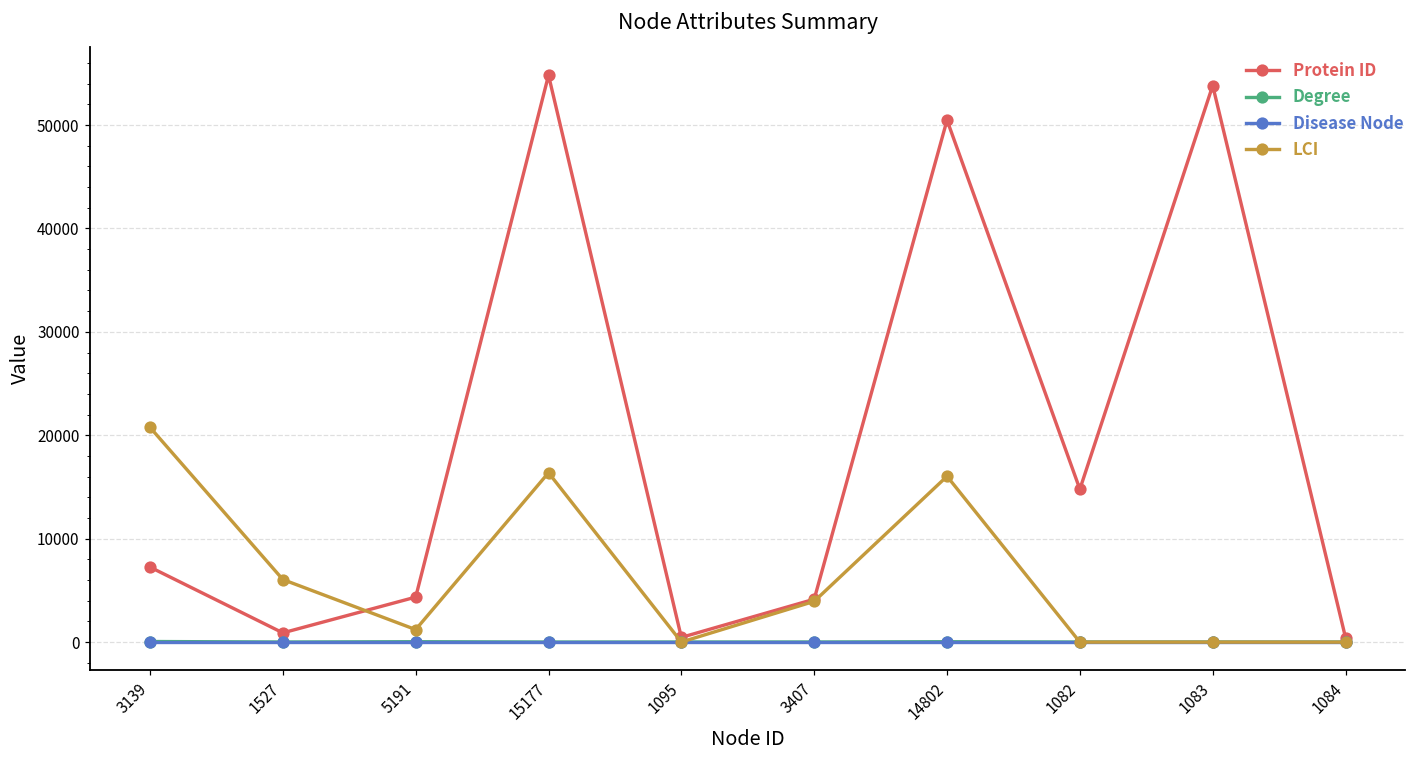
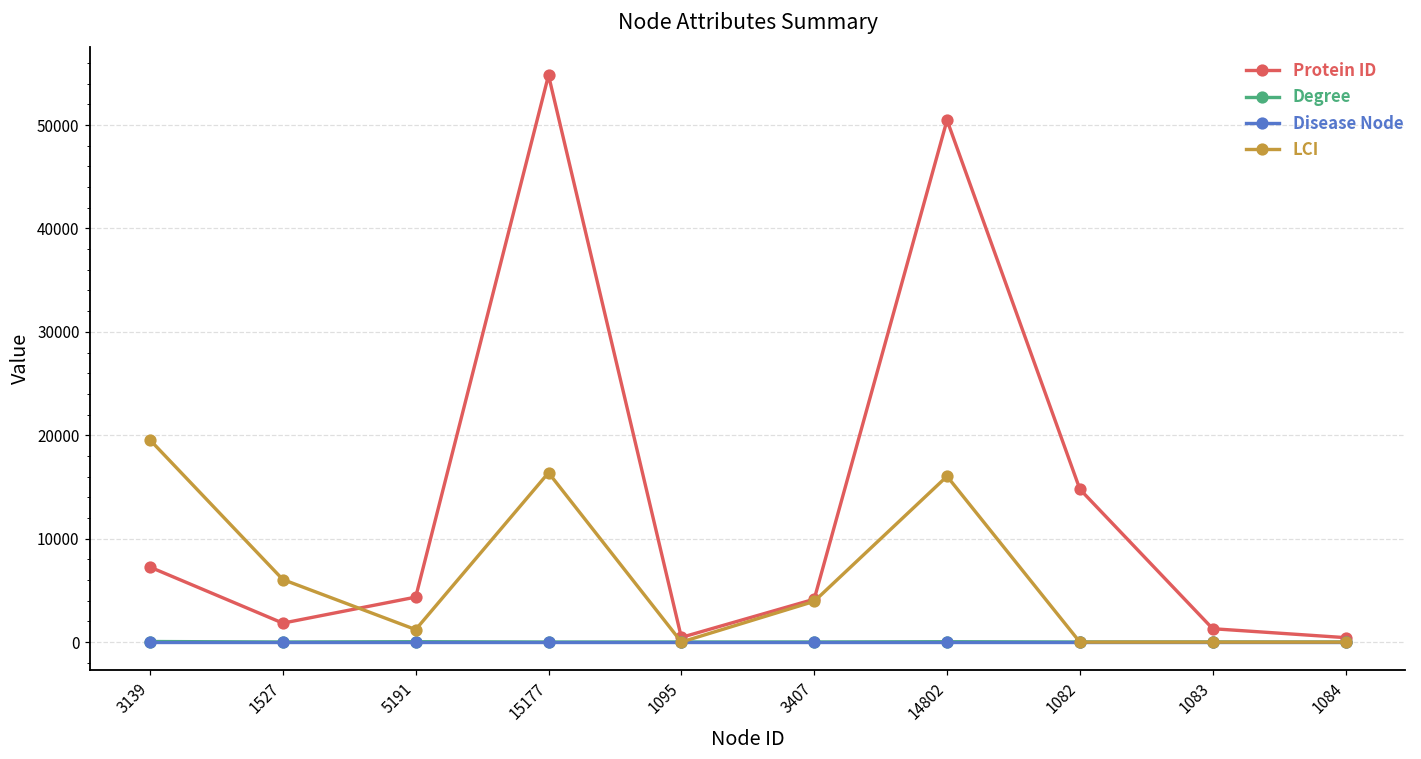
  {
    "Protein ID": {
      "3139": 7000,
-     "1527": 1000,
+     "1527": 2000,
      "5191": 4000,
      "15177": 55000,
      "1095": 0,
      "14802": 50000,
      "1082": 15000,
-     "1083": 54000,
+     "1083": 1000,
      "1084": 0
    },
    "LCI": {
-     "3139": 21000,
+     "3139": 20000,
      "1527": 6000,
      "5191": 1000,
      "15177": 16000,
      "14802": 16000
    }
  }
